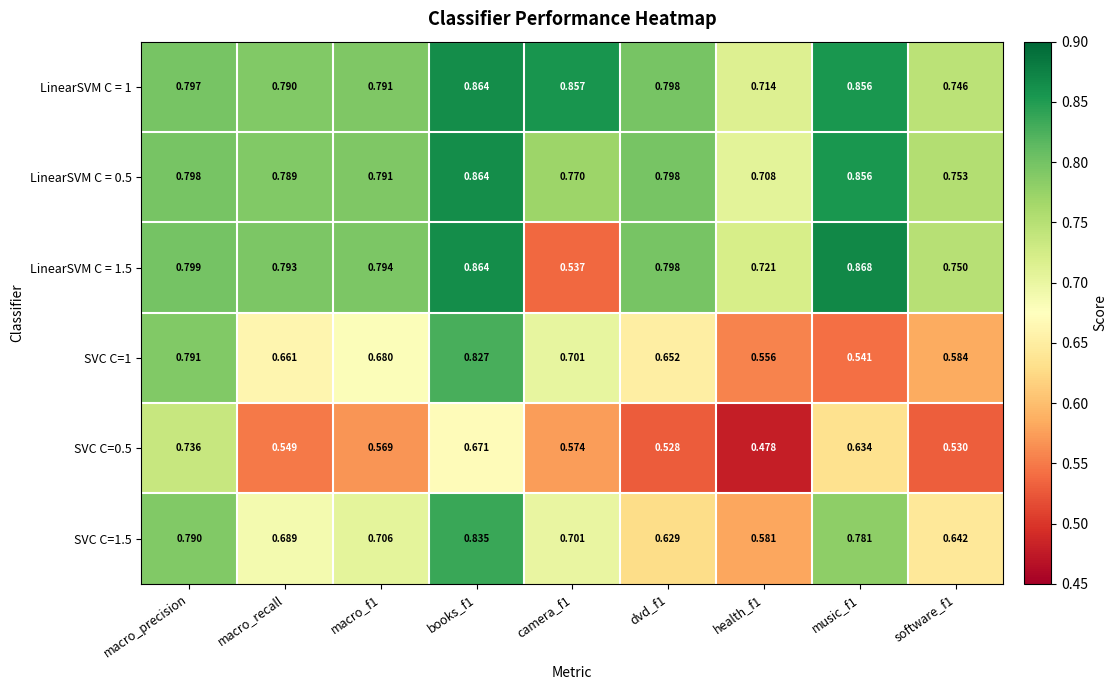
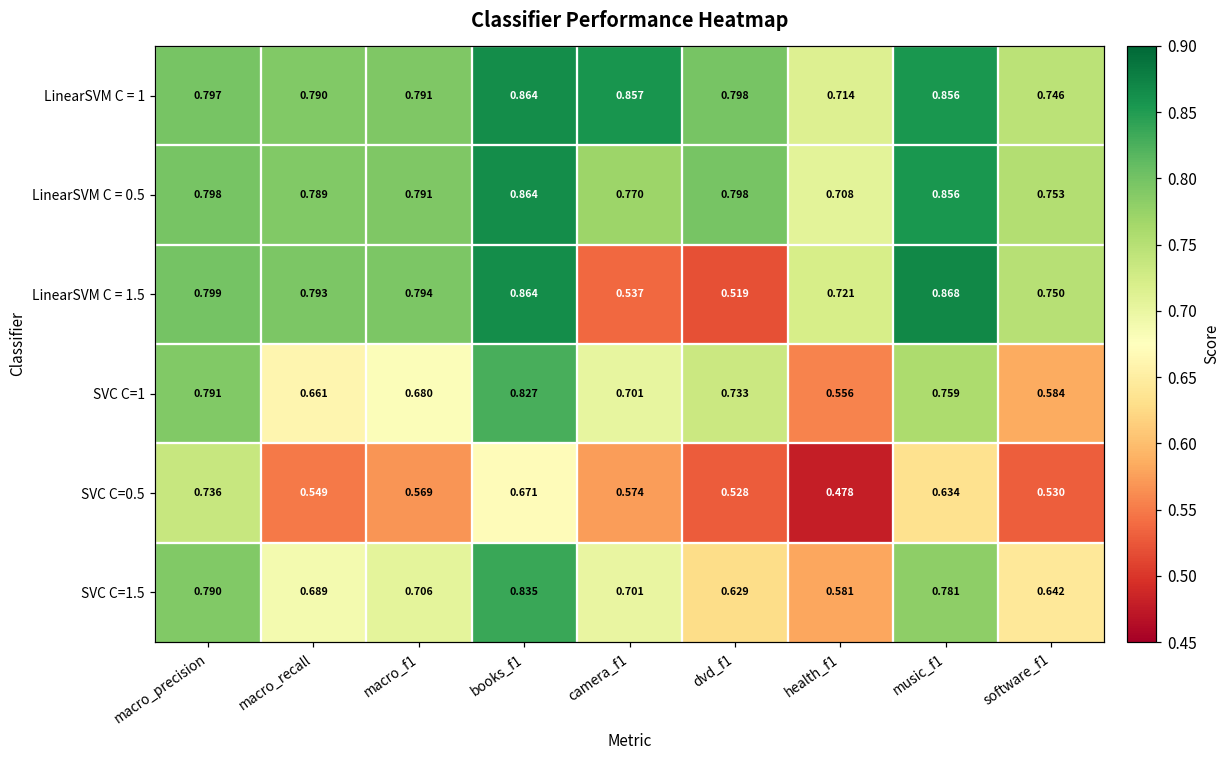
  {
    "LinearSVM C = 1": {
      "macro_precision": 0.797,
      "macro_recall": 0.790,
      "macro_f1": 0.791,
      "books_f1": 0.864,
      "camera_f1": 0.857,
      "dvd_f1": 0.798,
      "health_f1": 0.714,
      "music_f1": 0.856,
      "software_f1": 0.746
    },
    "LinearSVM C = 0.5": {
      "macro_precision": 0.798,
      "macro_recall": 0.789,
      "macro_f1": 0.791,
      "books_f1": 0.864,
      "camera_f1": 0.770,
      "dvd_f1": 0.798,
      "health_f1": 0.708,
      "music_f1": 0.856,
      "software_f1": 0.753
    },
    "LinearSVM C = 1.5": {
      "macro_precision": 0.799,
      "macro_recall": 0.793,
      "macro_f1": 0.794,
      "books_f1": 0.864,
      "camera_f1": 0.537,
-     "dvd_f1": 0.798,
+     "dvd_f1": 0.519,
      "health_f1": 0.721,
      "music_f1": 0.868,
      "software_f1": 0.750
    },
    "SVC C=1": {
      "macro_precision": 0.791,
      "macro_recall": 0.661,
      "macro_f1": 0.680,
      "books_f1": 0.827,
      "camera_f1": 0.701,
-     "dvd_f1": 0.652,
+     "dvd_f1": 0.733,
      "health_f1": 0.556,
-     "music_f1": 0.541,
+     "music_f1": 0.759,
      "software_f1": 0.584
    },
    "SVC C=0.5": {
      "macro_precision": 0.736,
      "macro_recall": 0.549,
      "macro_f1": 0.569,
      "books_f1": 0.671,
      "camera_f1": 0.574,
      "dvd_f1": 0.528,
      "health_f1": 0.478,
      "music_f1": 0.634,
      "software_f1": 0.530
    },
    "SVC C=1.5": {
      "macro_precision": 0.790,
      "macro_recall": 0.689,
      "macro_f1": 0.706,
      "books_f1": 0.835,
      "camera_f1": 0.701,
      "dvd_f1": 0.629,
      "health_f1": 0.581,
      "music_f1": 0.781,
      "software_f1": 0.642
    }
  }
